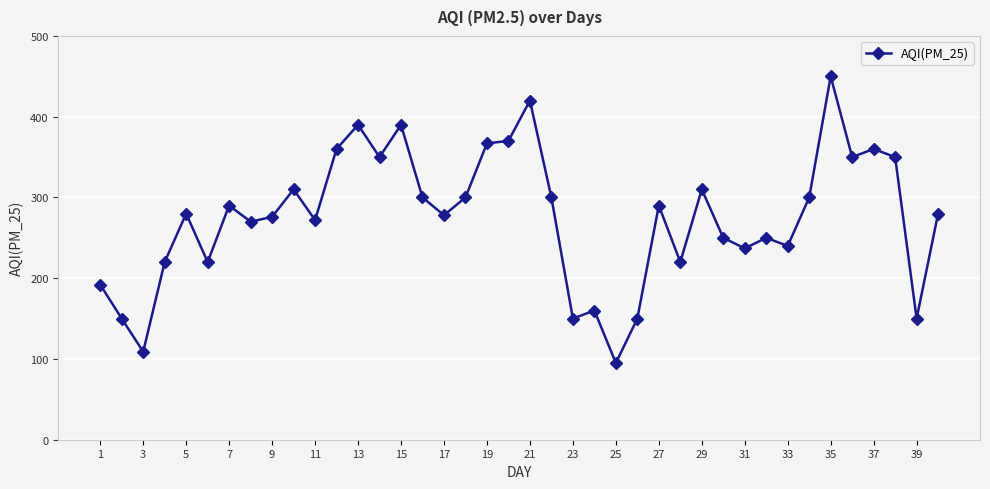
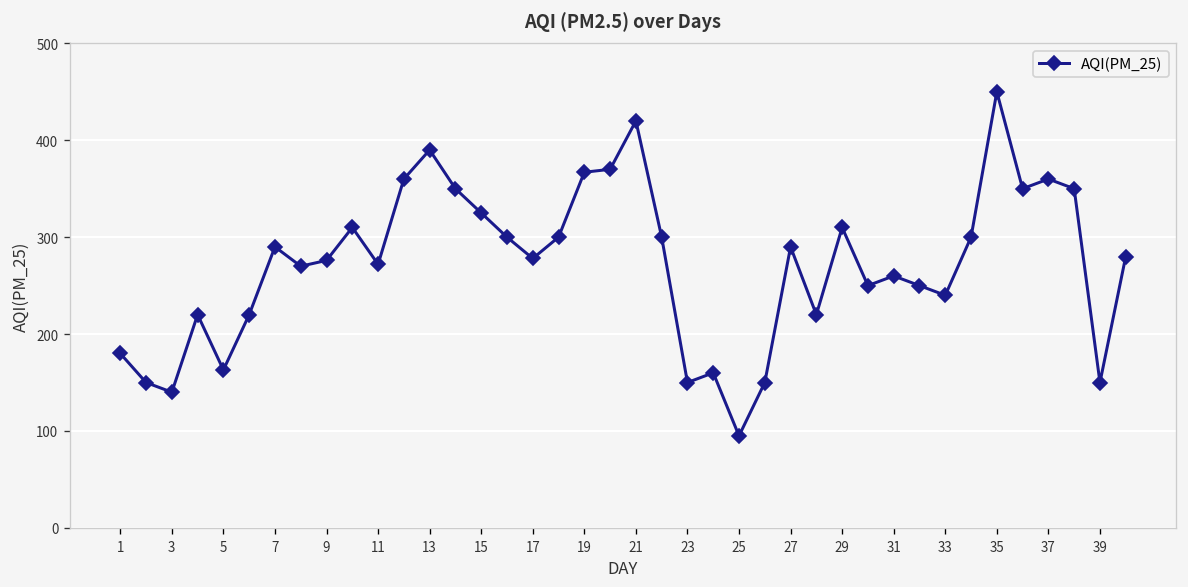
  {
-   "1": 190,
-   "3": 110,
-   "5": 280,
+   "1": 180,
+   "3": 140,
+   "5": 160,
    "7": 290,
    "9": 280,
    "11": 270,
    "13": 390,
-   "15": 390,
+   "15": 330,
    "17": 280,
    "19": 370,
    "21": 420,
    "23": 150,
    "25": 100,
    "27": 290,
    "29": 310,
-   "31": 240,
+   "31": 260,
    "33": 240,
    "35": 450,
    "37": 360,
    "39": 150
  }
